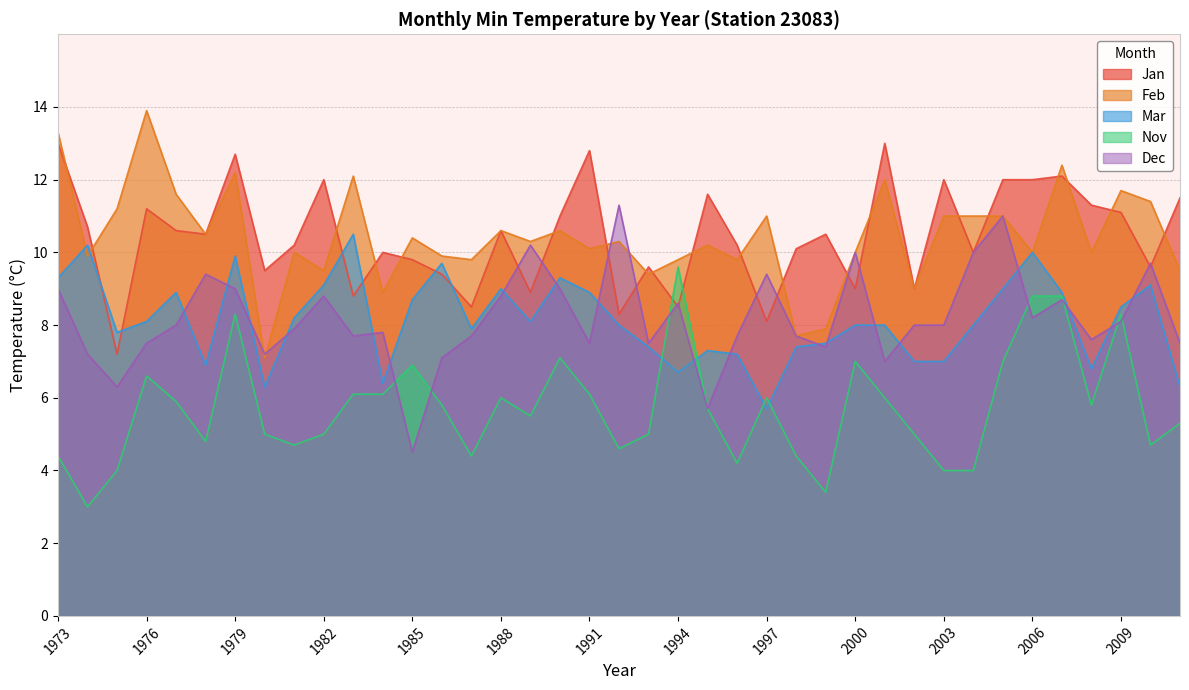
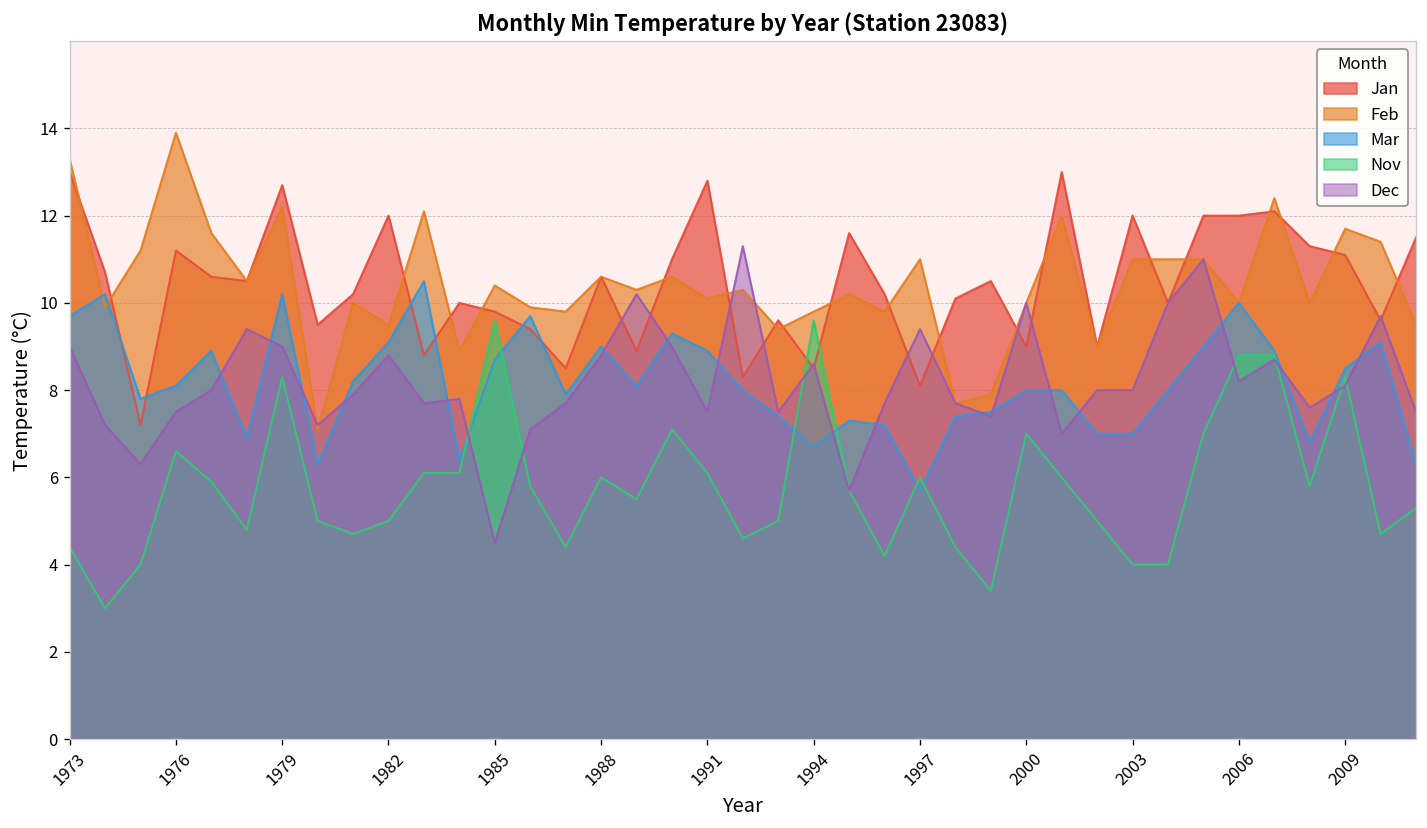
  {
    "Mar": {
-     "1973": 9.3,
+     "1973": 9.7,
      "1976": 8.1,
-     "1979": 9.9,
+     "1979": 10.2,
      "1982": 9.1,
      "1985": 8.7,
      "1988": 9.0,
      "1991": 8.9,
      "1994": 6.7,
      "1997": 5.7,
      "2000": 8.0,
      "2003": 7.0,
      "2009": 8.5
    },
    "Nov": {
      "1973": 4.4,
      "1976": 6.6,
      "1979": 8.3,
      "1982": 5.0,
-     "1985": 6.9,
+     "1985": 9.6,
      "1988": 6.0,
      "1991": 6.1,
      "1994": 9.6,
      "1997": 6.0,
      "2000": 7.0,
      "2003": 4.0,
      "2006": 8.8,
      "2009": 8.3
    },
    "Dec": {
      "1973": 9.0,
      "1976": 7.5,
      "1979": 9.0,
      "1982": 8.8,
      "1985": 4.5,
      "1988": 8.8,
      "1991": 7.5,
      "1994": 8.6,
      "1997": 9.4,
      "2003": 8.0,
      "2006": 8.2,
      "2009": 8.1
    }
  }
